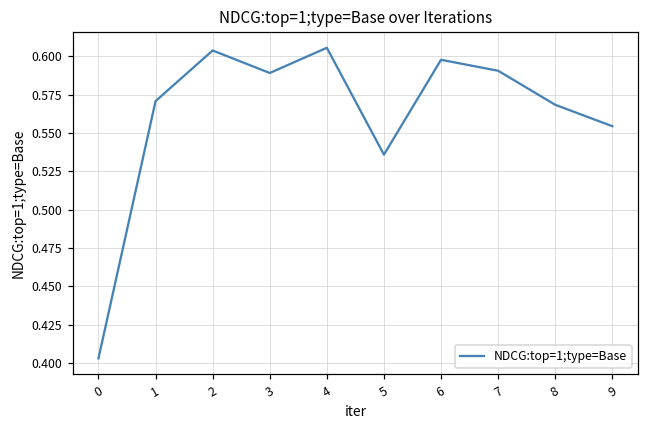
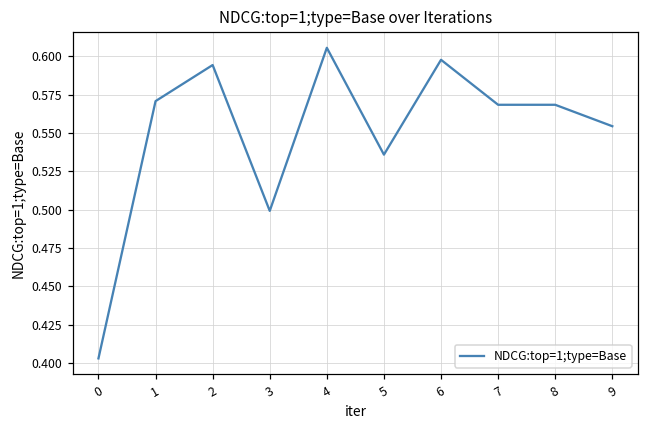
  {
    "0": 0.403,
    "1": 0.571,
-   "2": 0.604,
-   "3": 0.589,
+   "2": 0.594,
+   "3": 0.499,
    "4": 0.606,
    "5": 0.536,
    "6": 0.598,
-   "7": 0.591,
+   "7": 0.568,
    "8": 0.568,
    "9": 0.554
  }
